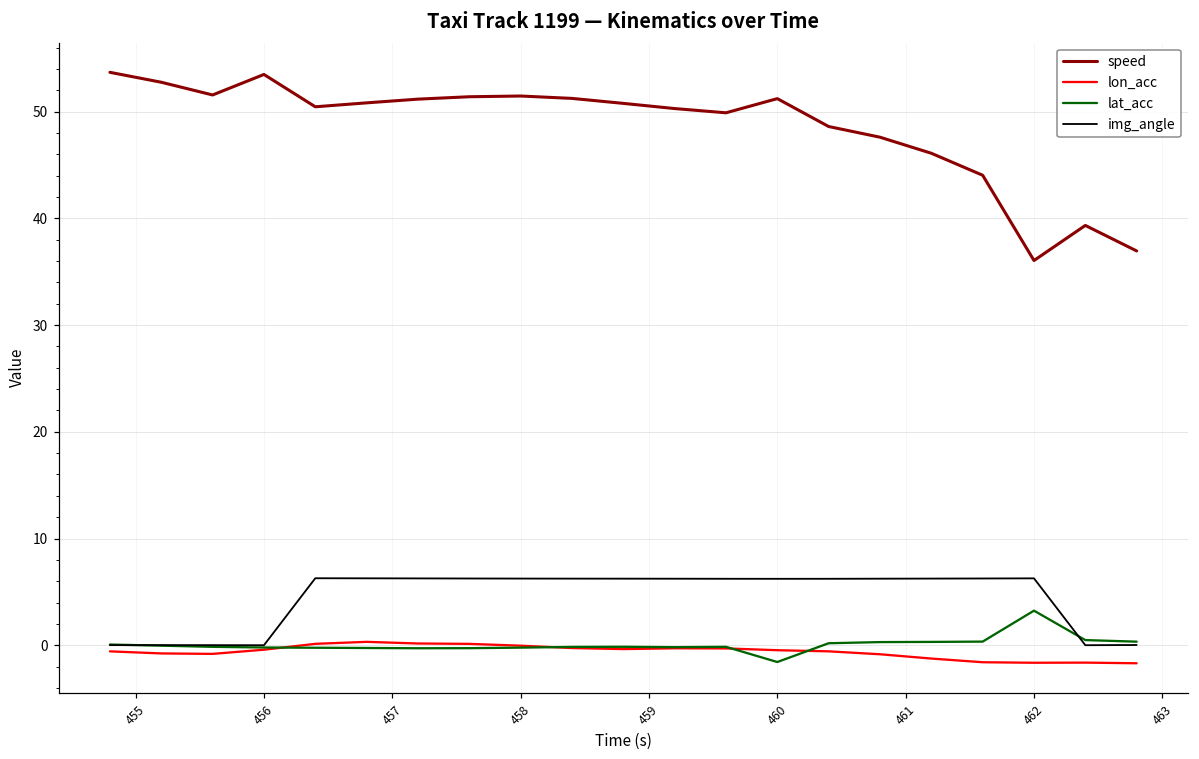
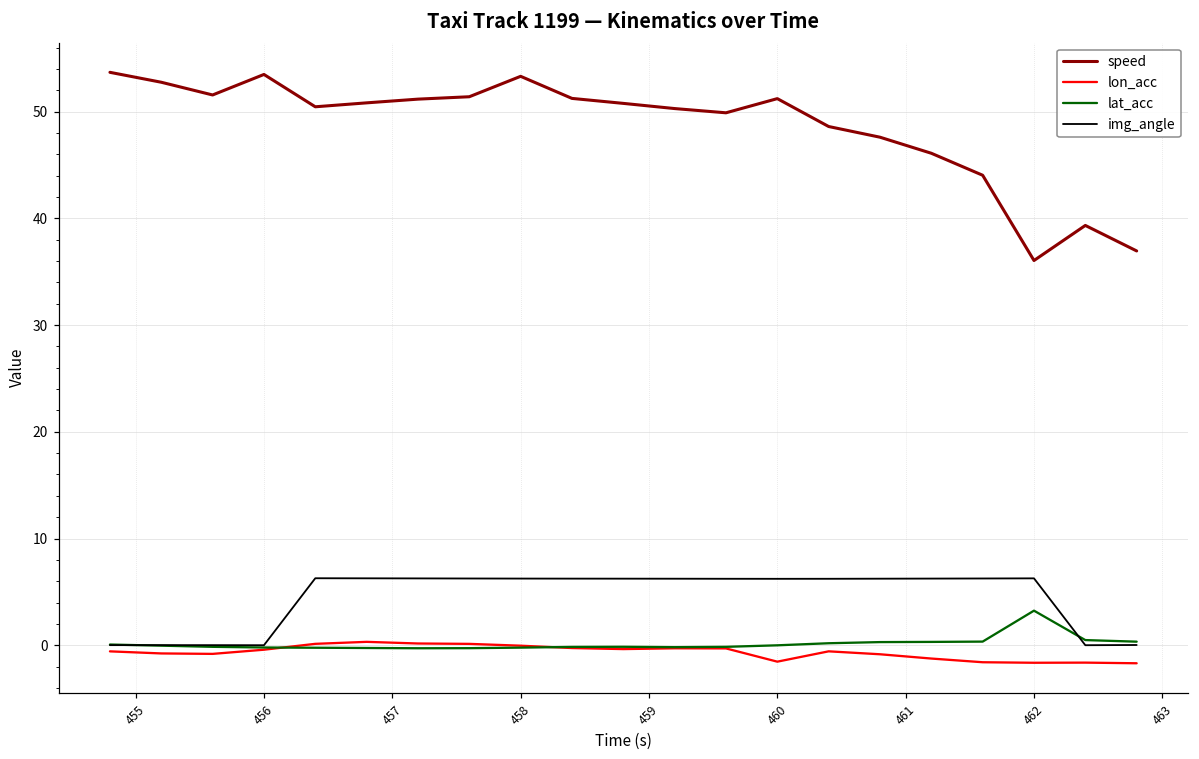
  {
    "speed": {
      "456": 53,
-     "458": 51,
+     "458": 53,
      "460": 51,
      "462": 36
    },
    "lon_acc": {
-     "460": 0,
+     "460": -2,
      "462": -2
    },
    "lat_acc": {
-     "460": -2,
+     "460": 0,
      "462": 3
    },
    "img_angle": {
      "458": 6,
      "460": 6,
      "462": 6
    }
  }
